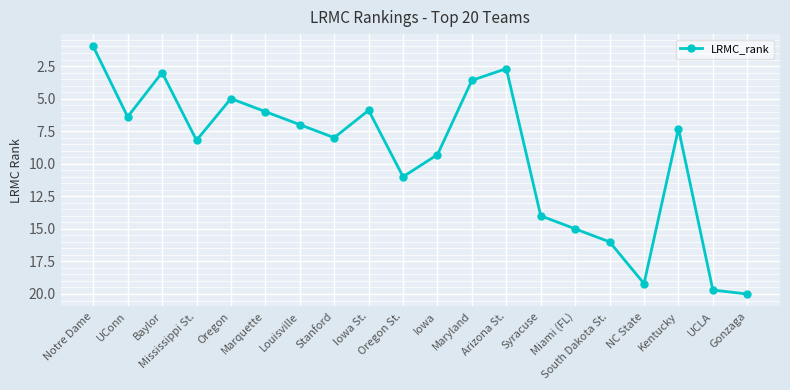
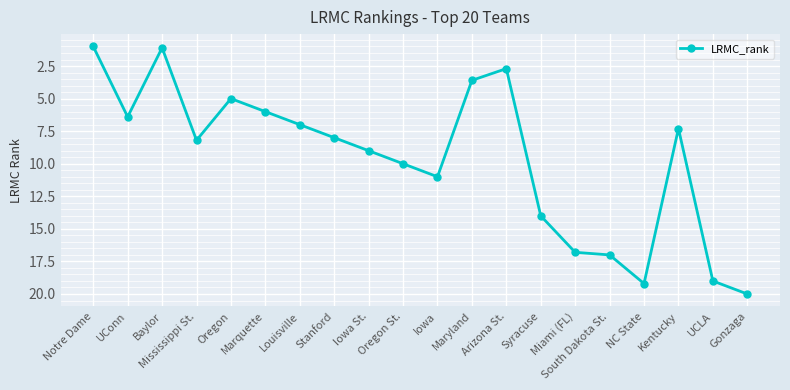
  {
    "Notre Dame": 1.0,
    "UConn": 6.4,
-   "Baylor": 3.0,
+   "Baylor": 1.1,
    "Mississippi St.": 8.2,
    "Oregon": 5.0,
    "Marquette": 6.0,
    "Louisville": 7.0,
    "Stanford": 8.0,
-   "Iowa St.": 5.9,
-   "Oregon St.": 11,
-   "Iowa": 9.3,
+   "Iowa St.": 9.0,
+   "Oregon St.": 10,
+   "Iowa": 11.0,
    "Maryland": 3.6,
    "Arizona St.": 2.7,
    "Syracuse": 14.0,
-   "Miami (FL)": 15.0,
-   "South Dakota St.": 16,
+   "Miami (FL)": 16.8,
+   "South Dakota St.": 17,
    "NC State": 19.2,
    "Kentucky": 7.3,
-   "UCLA": 19.7,
+   "UCLA": 19.0,
    "Gonzaga": 20.0
  }
